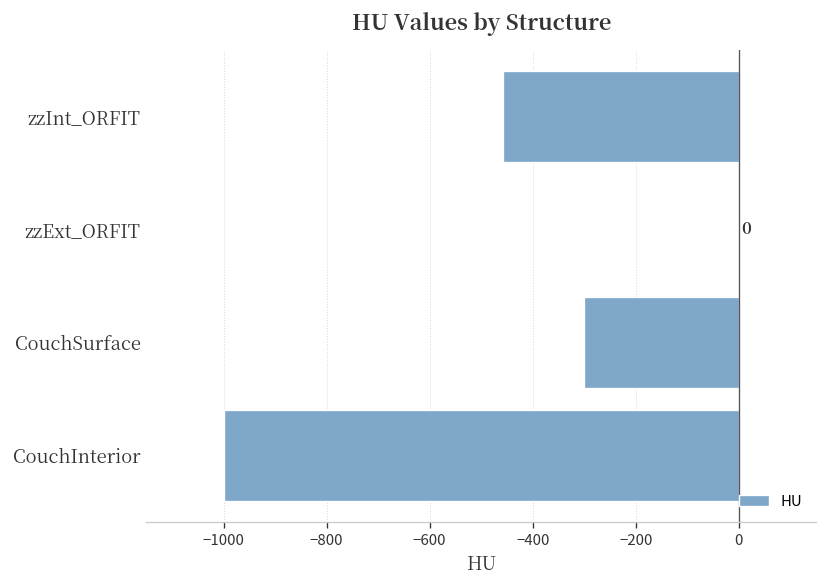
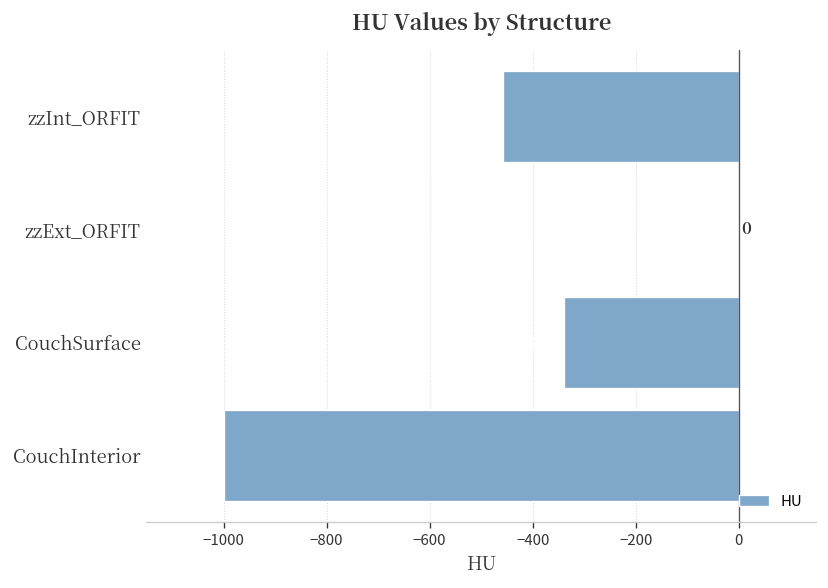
  {
    "zzInt_ORFIT": -460,
-   "CouchSurface": -300,
+   "CouchSurface": -340,
    "CouchInterior": -1000
  }
